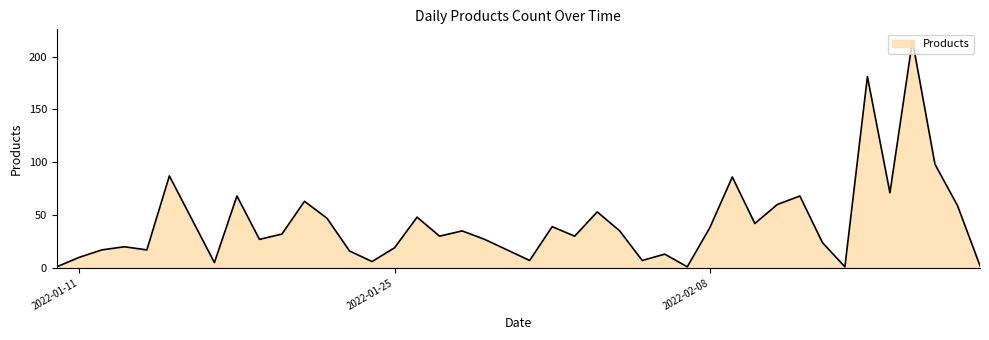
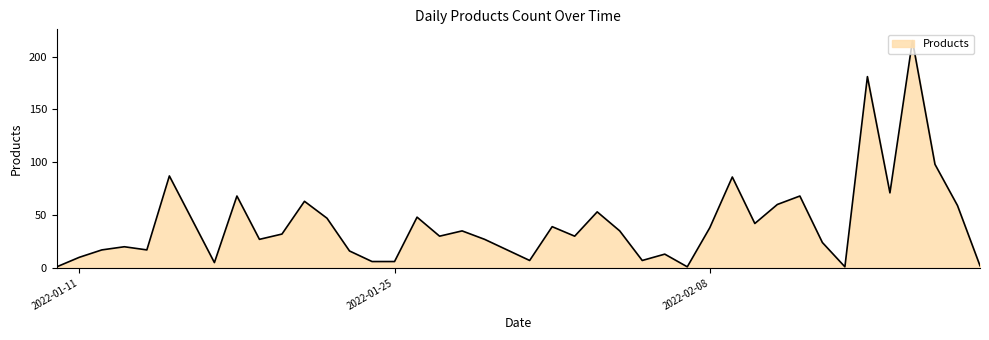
  {
    "2022-01-11": 10,
-   "2022-01-25": 19,
+   "2022-01-25": 6,
    "2022-02-08": 38
  }
